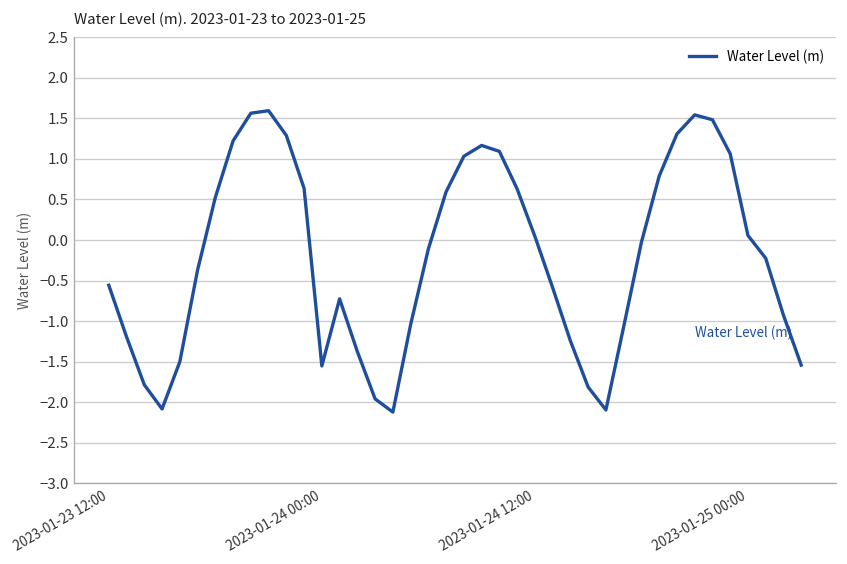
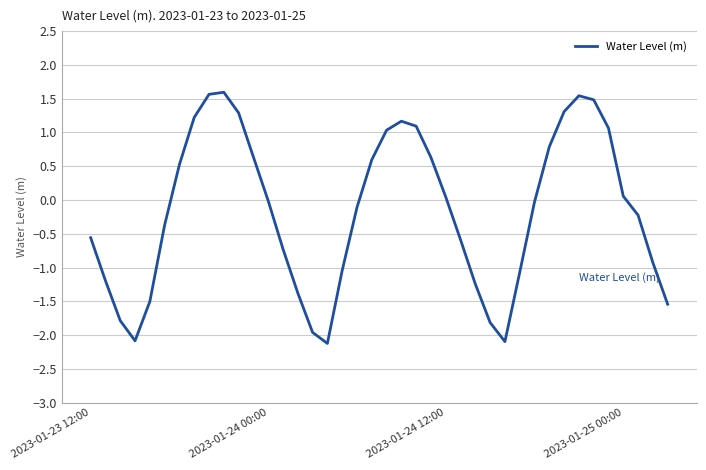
  {
    "2023-01-23 12:00": -0.6,
-   "2023-01-24 00:00": -1.6,
+   "2023-01-24 00:00": 0.0,
    "2023-01-24 12:00": 0.0,
    "2023-01-25 00:00": 0.1
  }
